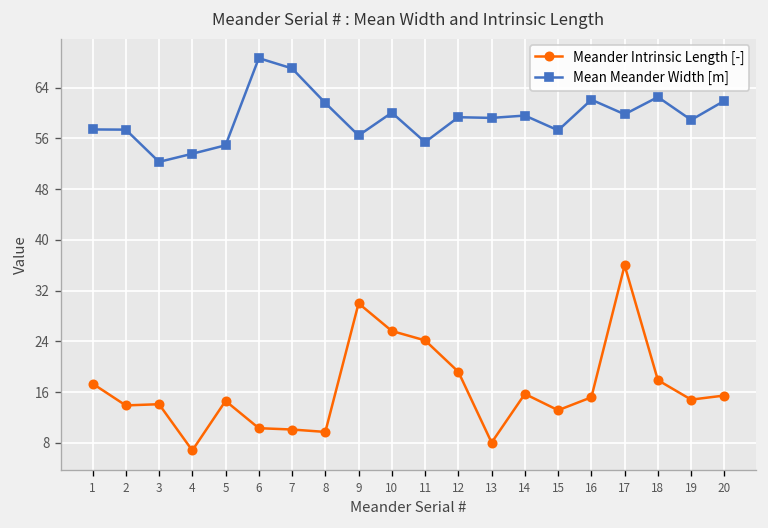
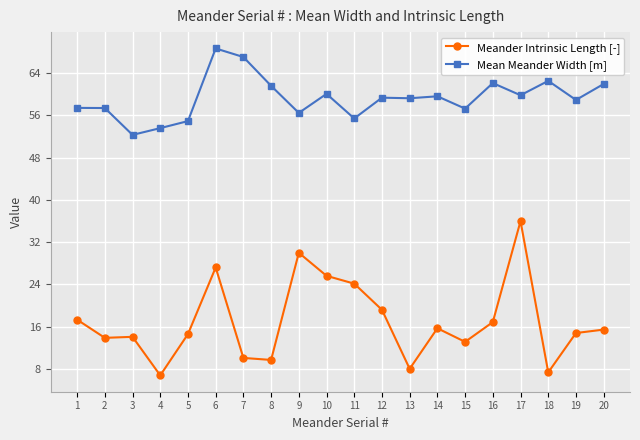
  {
    "Meander Intrinsic Length [-]": {
      "1": 17,
      "2": 14,
      "3": 14,
      "4": 7,
      "5": 15,
-     "6": 10,
+     "6": 27,
      "7": 10,
      "8": 10,
      "9": 30,
      "10": 26,
      "11": 24,
      "12": 19,
      "13": 8,
      "14": 16,
      "15": 13,
-     "16": 15,
+     "16": 17,
      "17": 36,
-     "18": 18,
+     "18": 7,
      "19": 15,
      "20": 15
    },
    "Mean Meander Width [m]": {
      "1": 57,
      "2": 57,
      "3": 52,
      "4": 54,
      "5": 55,
      "6": 69,
      "7": 67,
      "8": 62,
      "9": 56,
      "10": 60,
      "11": 55,
      "12": 59,
      "13": 59,
      "14": 60,
      "15": 57,
      "16": 62,
      "17": 60,
      "18": 63,
      "19": 59,
      "20": 62
    }
  }
